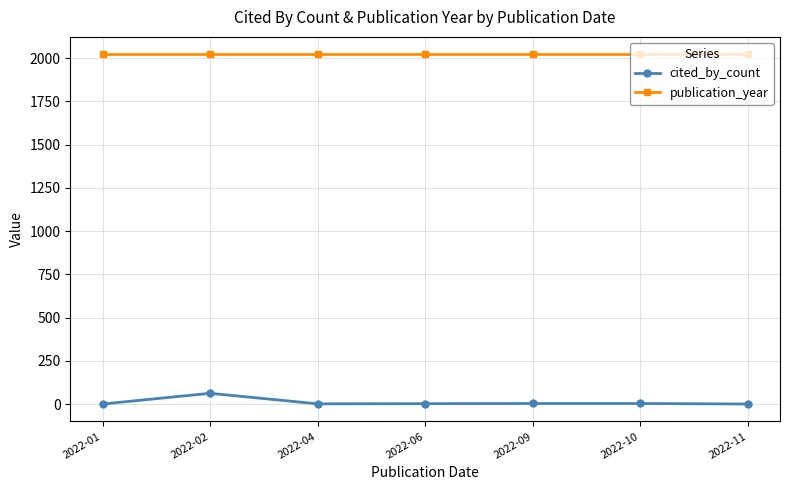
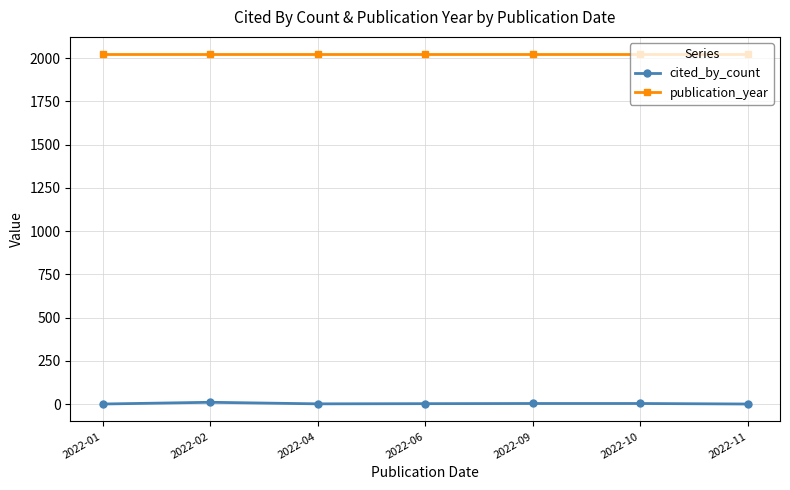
  {
    "cited_by_count": {
      "2022-01": 0,
-     "2022-02": 60,
+     "2022-02": 10,
      "2022-04": 0,
      "2022-06": 0,
      "2022-09": 0,
      "2022-10": 0,
      "2022-11": 0
    },
    "publication_year": {
      "2022-01": 2020,
      "2022-02": 2020,
      "2022-04": 2020,
      "2022-06": 2020,
      "2022-09": 2020
    }
  }
